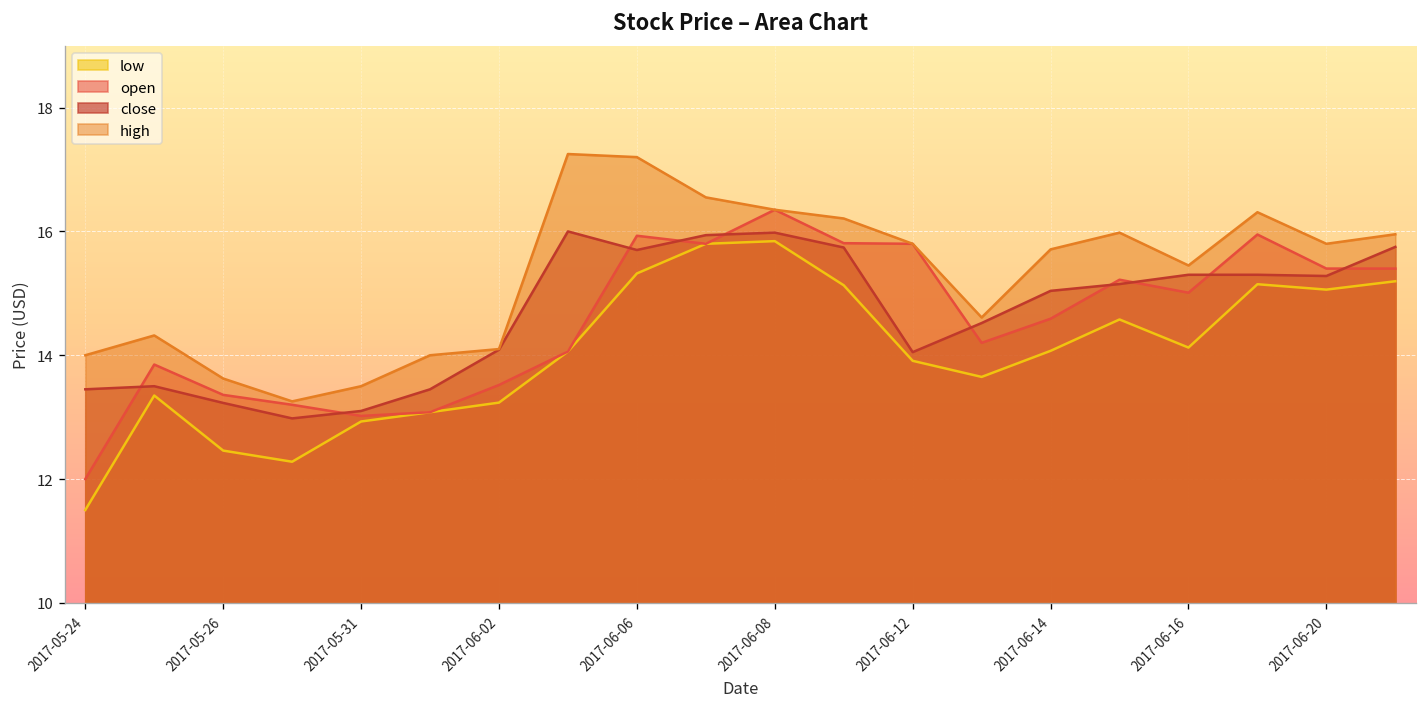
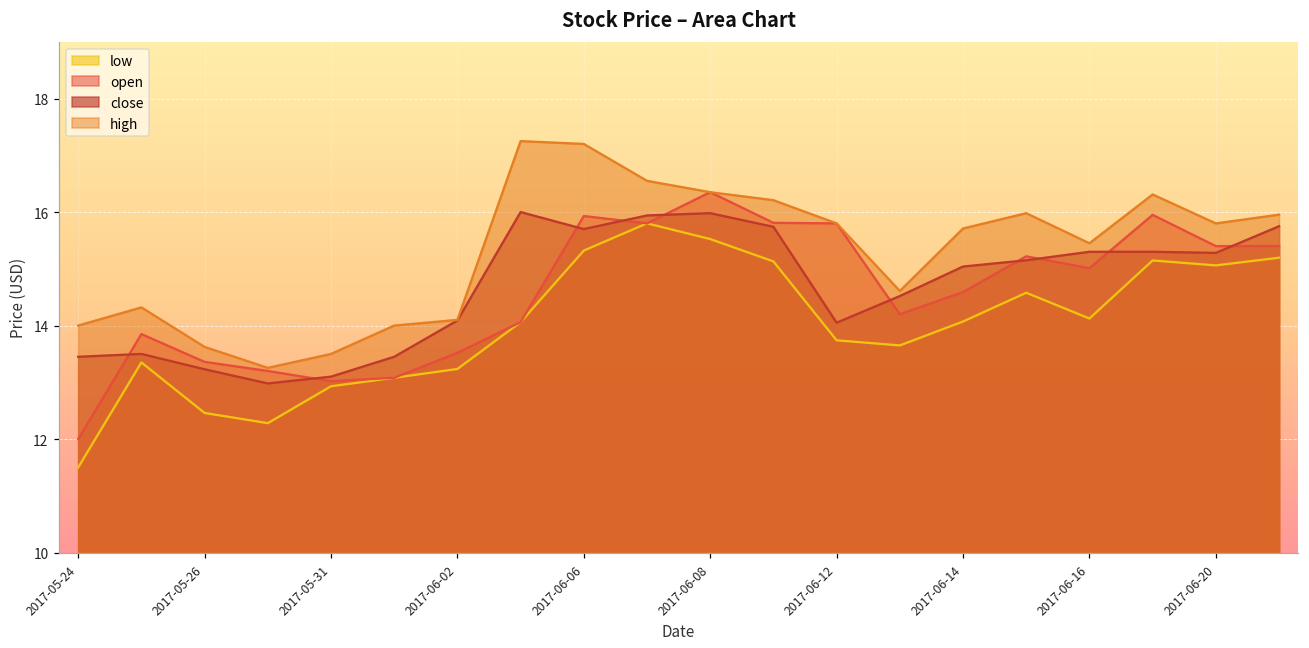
  {
    "low": {
      "2017-05-24": 11.5,
      "2017-05-26": 12.5,
      "2017-05-31": 12.9,
      "2017-06-02": 13.2,
      "2017-06-06": 15.3,
-     "2017-06-08": 15.8,
-     "2017-06-12": 13.9,
+     "2017-06-08": 15.5,
+     "2017-06-12": 13.7,
      "2017-06-14": 14.1,
      "2017-06-16": 14.1,
      "2017-06-20": 15.1
    }
  }
